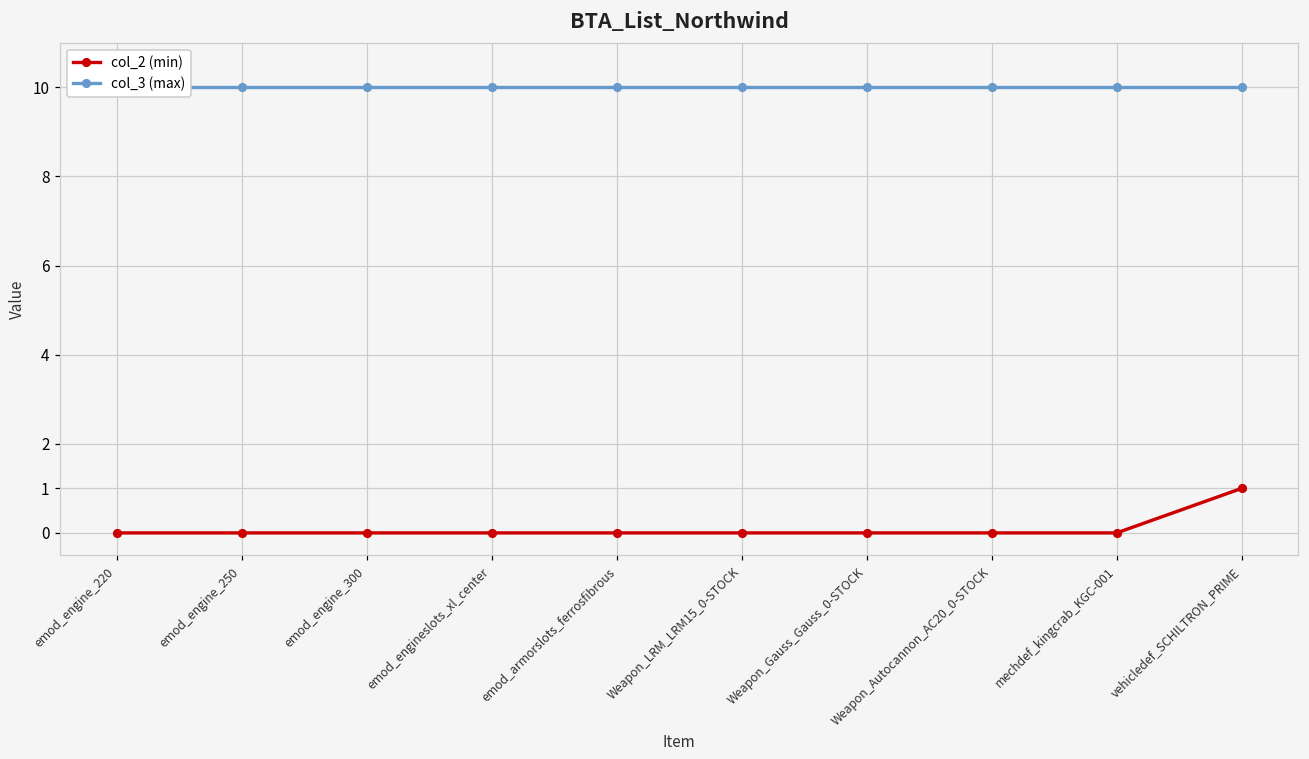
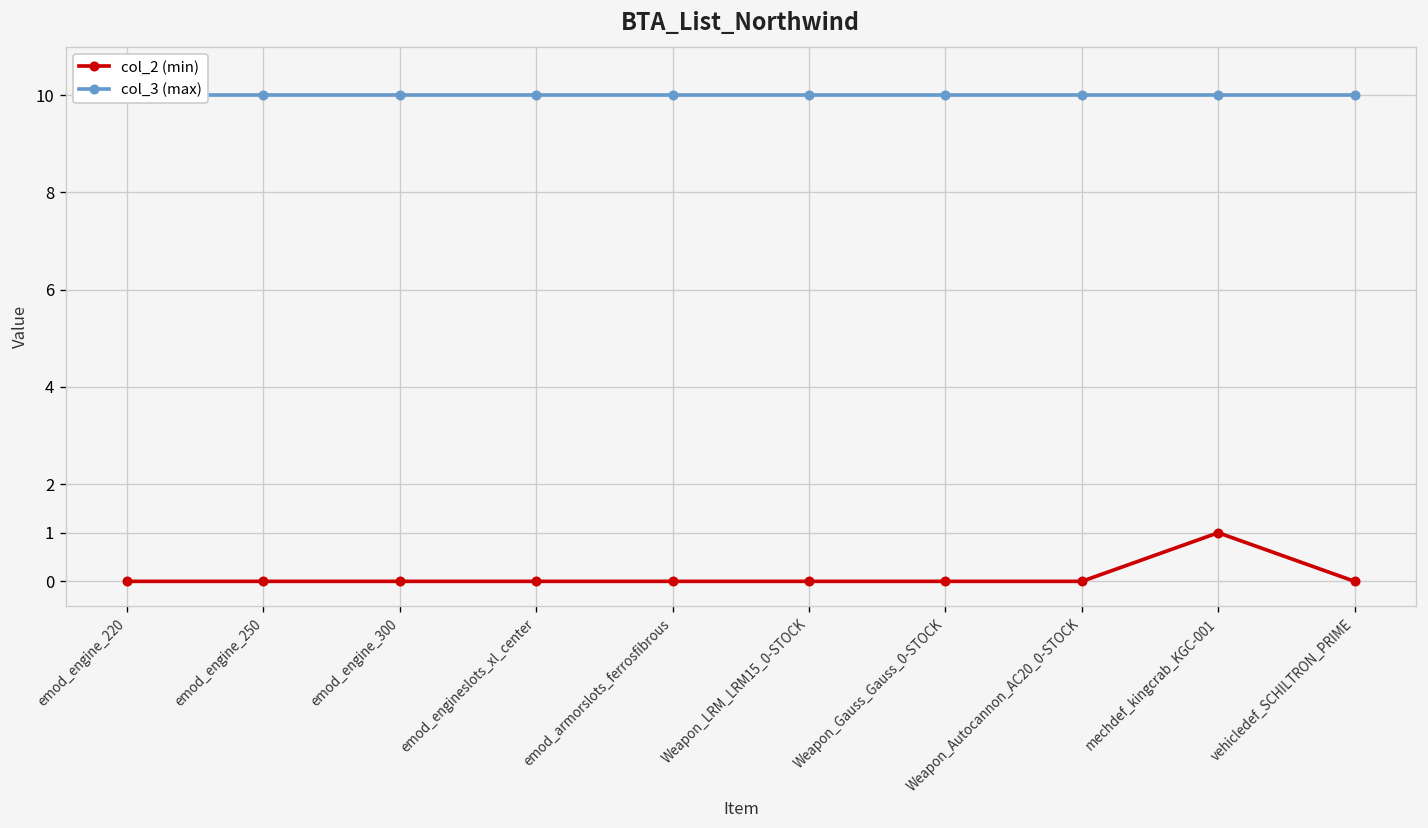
  {
    "col_2 (min)": {
      "emod_engine_220": 0,
      "emod_engine_250": 0,
      "emod_engine_300": 0,
      "emod_engineslots_xl_center": 0,
      "emod_armorslots_ferrosfibrous": 0,
      "Weapon_LRM_LRM15_0-STOCK": 0,
      "Weapon_Gauss_Gauss_0-STOCK": 0,
      "Weapon_Autocannon_AC20_0-STOCK": 0,
-     "mechdef_kingcrab_KGC-001": 0,
-     "vehicledef_SCHILTRON_PRIME": 1
+     "mechdef_kingcrab_KGC-001": 1,
+     "vehicledef_SCHILTRON_PRIME": 0
    },
    "col_3 (max)": {
      "emod_engine_250": 10,
      "emod_engine_300": 10,
      "emod_engineslots_xl_center": 10,
      "emod_armorslots_ferrosfibrous": 10,
      "Weapon_LRM_LRM15_0-STOCK": 10,
      "Weapon_Gauss_Gauss_0-STOCK": 10,
      "Weapon_Autocannon_AC20_0-STOCK": 10,
      "mechdef_kingcrab_KGC-001": 10,
      "vehicledef_SCHILTRON_PRIME": 10
    }
  }
